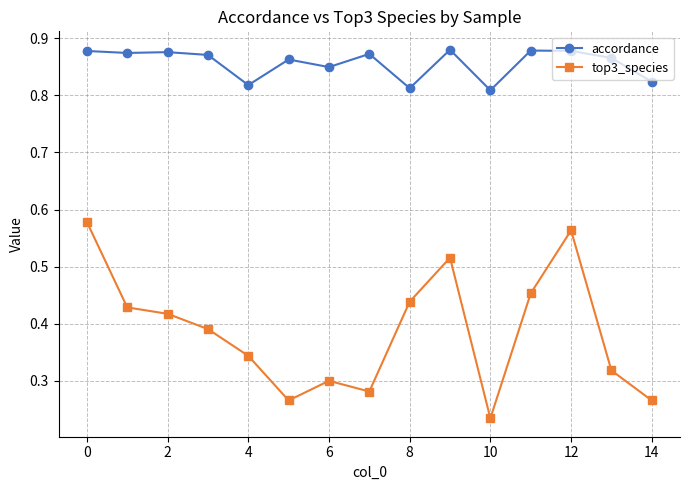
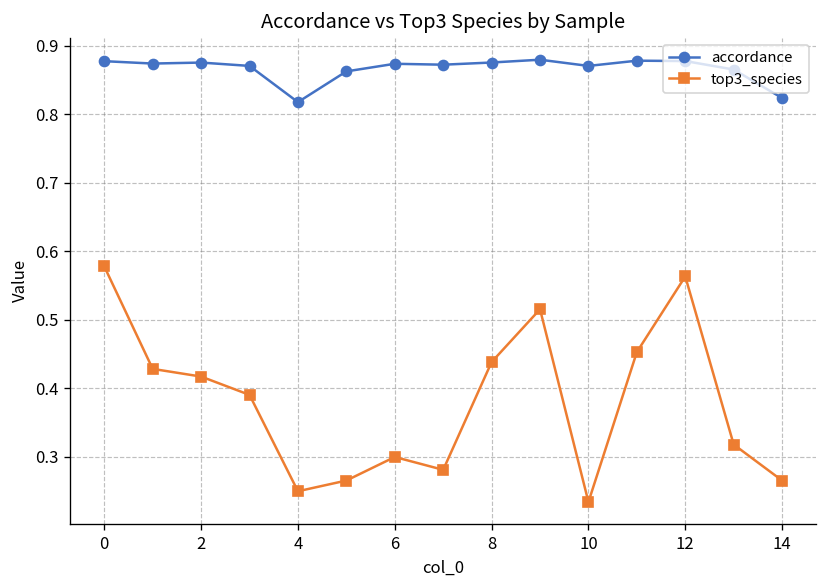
  {
    "accordance": {
      "0": 0.88,
      "2": 0.88,
      "4": 0.82,
-     "6": 0.85,
-     "8": 0.81,
-     "10": 0.81,
+     "6": 0.87,
+     "8": 0.88,
+     "10": 0.87,
      "14": 0.82
    },
    "top3_species": {
      "0": 0.58,
      "2": 0.42,
-     "4": 0.34,
+     "4": 0.25,
      "6": 0.30,
      "8": 0.44,
      "10": 0.23,
      "12": 0.56,
      "14": 0.27
    }
  }
